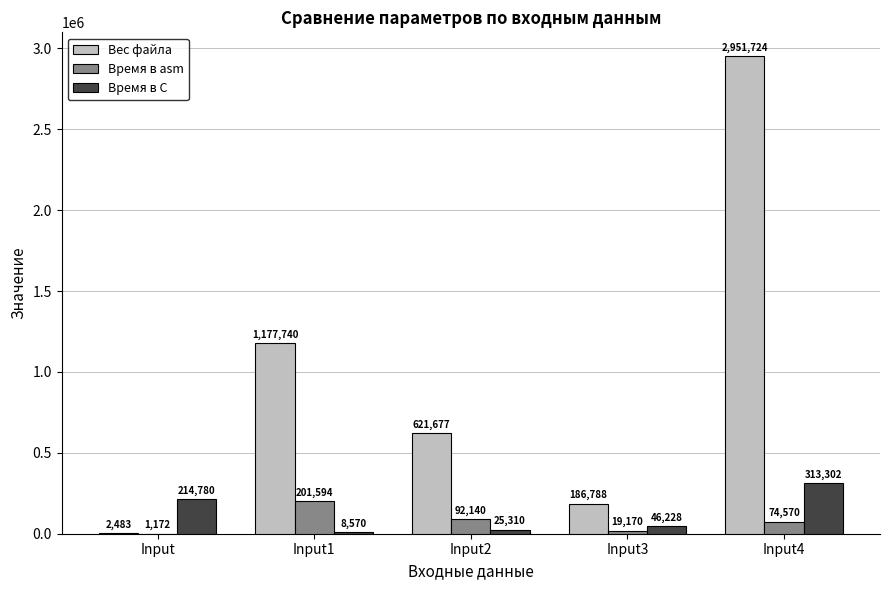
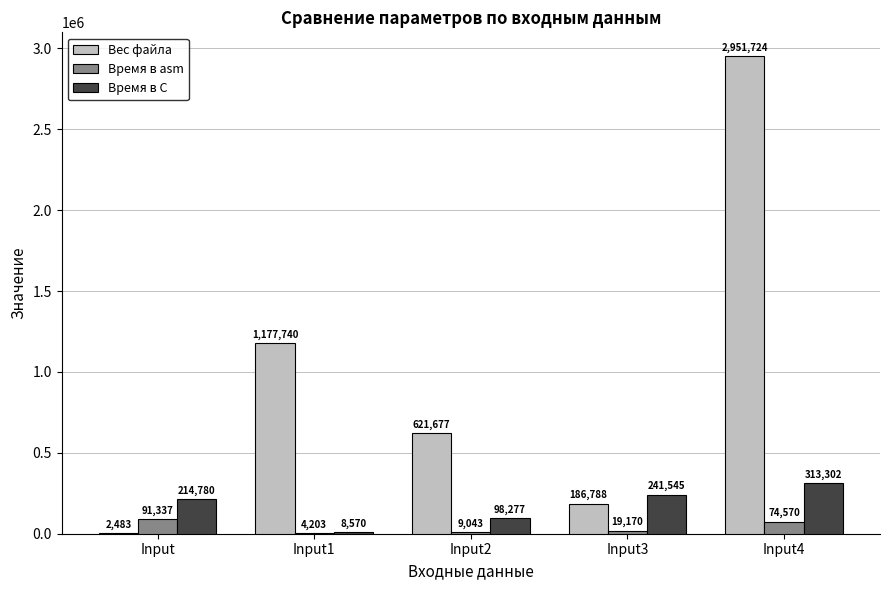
  {
    "Вес файла": {
      "Input": "2,483",
      "Input1": "1,177,740",
      "Input2": "621,677",
      "Input3": "186,788",
      "Input4": "2,951,724"
    },
    "Время в asm": {
-     "Input": "1,172",
-     "Input1": "201,594",
-     "Input2": "92,140",
+     "Input": "91,337",
+     "Input1": "4,203",
+     "Input2": "9,043",
      "Input3": "19,170",
      "Input4": "74,570"
    },
    "Время в C": {
      "Input": "214,780",
      "Input1": "8,570",
-     "Input2": "25,310",
-     "Input3": "46,228",
+     "Input2": "98,277",
+     "Input3": "241,545",
      "Input4": "313,302"
    }
  }
